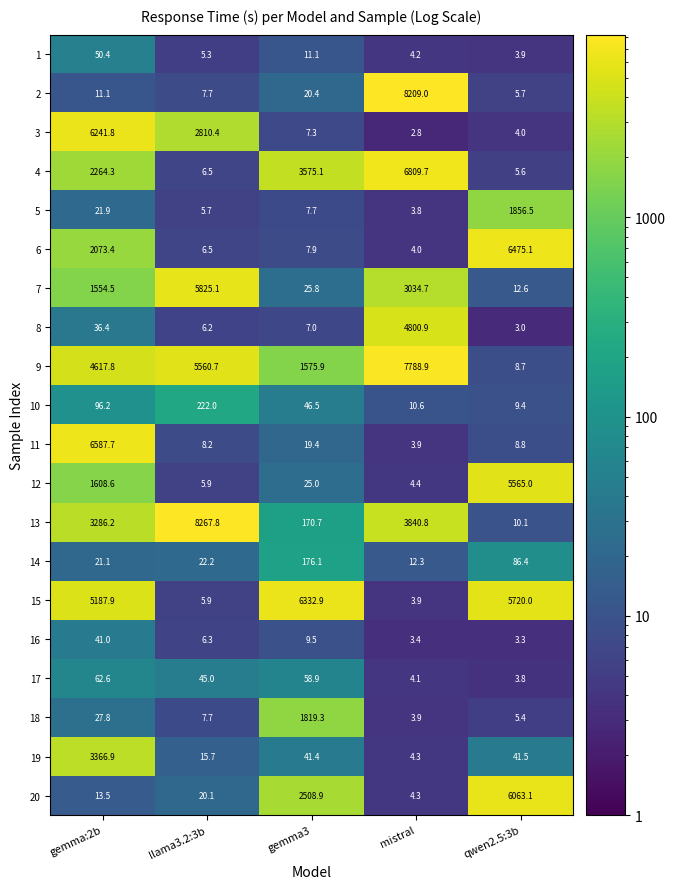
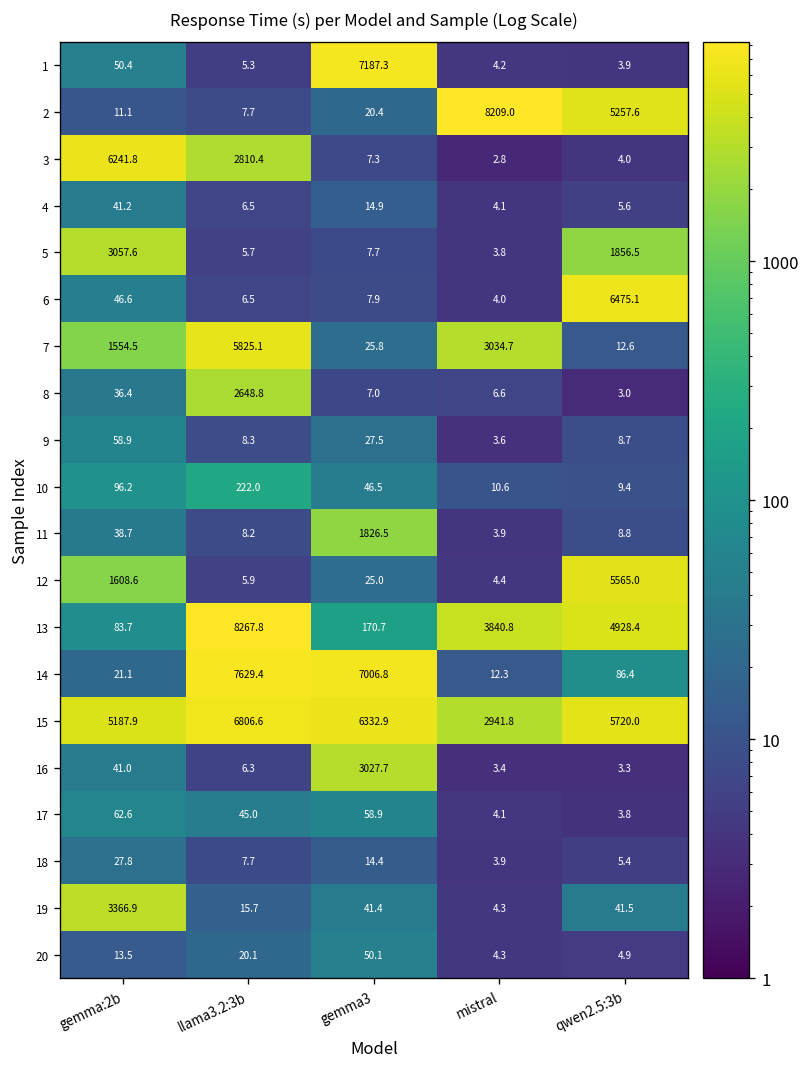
  {
    "1": {
      "gemma:2b": 50.4,
      "llama3.2:3b": 5.3,
-     "gemma3": 11.1,
+     "gemma3": 7187.3,
      "mistral": 4.2,
      "qwen2.5:3b": 3.9
    },
    "2": {
      "gemma:2b": 11.1,
      "llama3.2:3b": 7.7,
      "gemma3": 20.4,
      "mistral": 8209.0,
-     "qwen2.5:3b": 5.7
+     "qwen2.5:3b": 5257.6
    },
    "3": {
      "gemma:2b": 6241.8,
      "llama3.2:3b": 2810.4,
      "gemma3": 7.3,
      "mistral": 2.8,
      "qwen2.5:3b": 4.0
    },
    "4": {
-     "gemma:2b": 2264.3,
+     "gemma:2b": 41.2,
      "llama3.2:3b": 6.5,
-     "gemma3": 3575.1,
-     "mistral": 6809.7,
+     "gemma3": 14.9,
+     "mistral": 4.1,
      "qwen2.5:3b": 5.6
    },
    "5": {
-     "gemma:2b": 21.9,
+     "gemma:2b": 3057.6,
      "llama3.2:3b": 5.7,
      "gemma3": 7.7,
      "mistral": 3.8,
      "qwen2.5:3b": 1856.5
    },
    "6": {
-     "gemma:2b": 2073.4,
+     "gemma:2b": 46.6,
      "llama3.2:3b": 6.5,
      "gemma3": 7.9,
      "mistral": 4.0,
      "qwen2.5:3b": 6475.1
    },
    "7": {
      "gemma:2b": 1554.5,
      "llama3.2:3b": 5825.1,
      "gemma3": 25.8,
      "mistral": 3034.7,
      "qwen2.5:3b": 12.6
    },
    "8": {
      "gemma:2b": 36.4,
-     "llama3.2:3b": 6.2,
+     "llama3.2:3b": 2648.8,
      "gemma3": 7.0,
-     "mistral": 4800.9,
+     "mistral": 6.6,
      "qwen2.5:3b": 3.0
    },
    "9": {
-     "gemma:2b": 4617.8,
-     "llama3.2:3b": 5560.7,
-     "gemma3": 1575.9,
-     "mistral": 7788.9,
+     "gemma:2b": 58.9,
+     "llama3.2:3b": 8.3,
+     "gemma3": 27.5,
+     "mistral": 3.6,
      "qwen2.5:3b": 8.7
    },
    "10": {
      "gemma:2b": 96.2,
      "llama3.2:3b": 222.0,
      "gemma3": 46.5,
      "mistral": 10.6,
      "qwen2.5:3b": 9.4
    },
    "11": {
-     "gemma:2b": 6587.7,
+     "gemma:2b": 38.7,
      "llama3.2:3b": 8.2,
-     "gemma3": 19.4,
+     "gemma3": 1826.5,
      "mistral": 3.9,
      "qwen2.5:3b": 8.8
    },
    "12": {
      "gemma:2b": 1608.6,
      "llama3.2:3b": 5.9,
      "gemma3": 25.0,
      "mistral": 4.4,
      "qwen2.5:3b": 5565.0
    },
    "13": {
-     "gemma:2b": 3286.2,
+     "gemma:2b": 83.7,
      "llama3.2:3b": 8267.8,
      "gemma3": 170.7,
      "mistral": 3840.8,
-     "qwen2.5:3b": 10.1
+     "qwen2.5:3b": 4928.4
    },
    "14": {
      "gemma:2b": 21.1,
-     "llama3.2:3b": 22.2,
-     "gemma3": 176.1,
+     "llama3.2:3b": 7629.4,
+     "gemma3": 7006.8,
      "mistral": 12.3,
      "qwen2.5:3b": 86.4
    },
    "15": {
      "gemma:2b": 5187.9,
-     "llama3.2:3b": 5.9,
+     "llama3.2:3b": 6806.6,
      "gemma3": 6332.9,
-     "mistral": 3.9,
+     "mistral": 2941.8,
      "qwen2.5:3b": 5720.0
    },
    "16": {
      "gemma:2b": 41.0,
      "llama3.2:3b": 6.3,
-     "gemma3": 9.5,
+     "gemma3": 3027.7,
      "mistral": 3.4,
      "qwen2.5:3b": 3.3
    },
    "17": {
      "gemma:2b": 62.6,
      "llama3.2:3b": 45.0,
      "gemma3": 58.9,
      "mistral": 4.1,
      "qwen2.5:3b": 3.8
    },
    "18": {
      "gemma:2b": 27.8,
      "llama3.2:3b": 7.7,
-     "gemma3": 1819.3,
+     "gemma3": 14.4,
      "mistral": 3.9,
      "qwen2.5:3b": 5.4
    },
    "19": {
      "gemma:2b": 3366.9,
      "llama3.2:3b": 15.7,
      "gemma3": 41.4,
      "mistral": 4.3,
      "qwen2.5:3b": 41.5
    },
    "20": {
      "gemma:2b": 13.5,
      "llama3.2:3b": 20.1,
-     "gemma3": 2508.9,
+     "gemma3": 50.1,
      "mistral": 4.3,
-     "qwen2.5:3b": 6063.1
+     "qwen2.5:3b": 4.9
    }
  }
